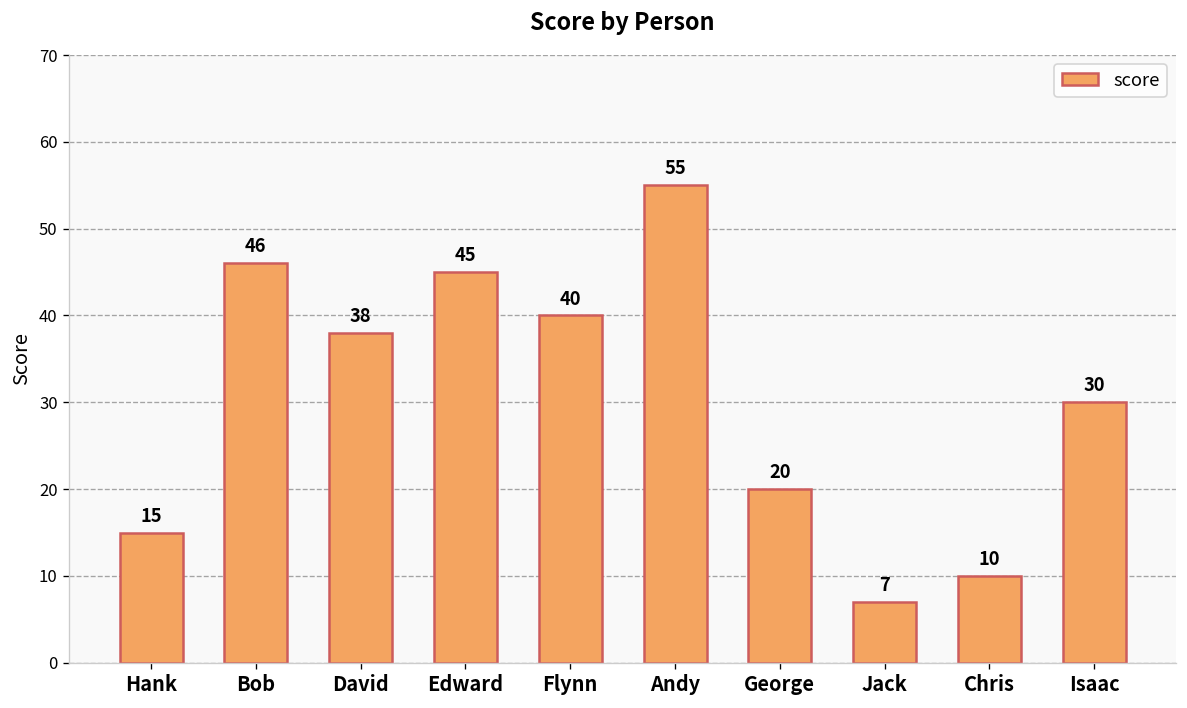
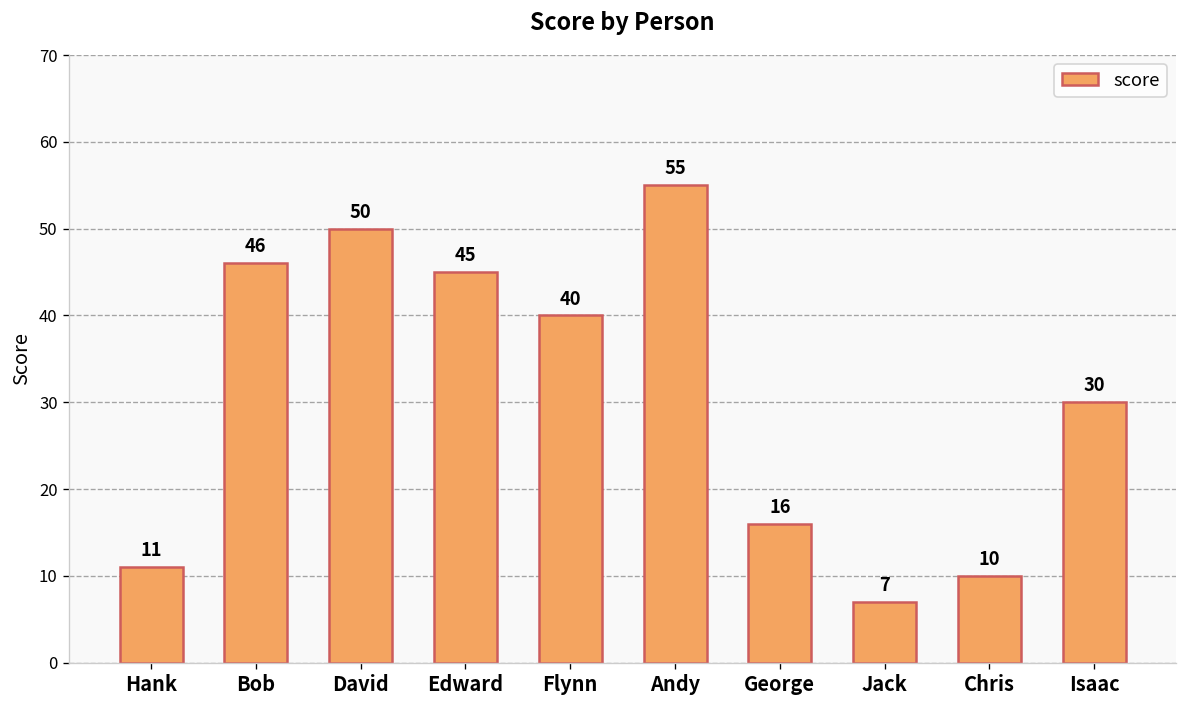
  {
-   "Hank": 15,
+   "Hank": 11,
    "Bob": 46,
-   "David": 38,
+   "David": 50,
    "Edward": 45,
    "Flynn": 40,
    "Andy": 55,
-   "George": 20,
+   "George": 16,
    "Jack": 7,
    "Chris": 10,
    "Isaac": 30
  }
